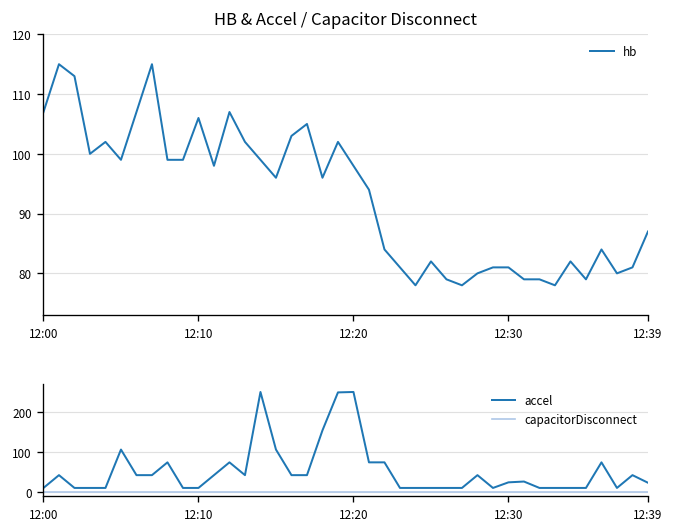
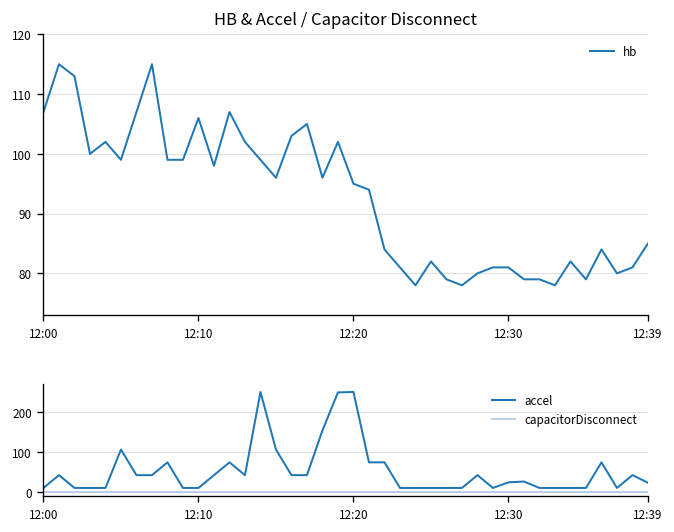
  {
    "HB & Accel / Capacitor Disconnect": {
      "12:00": 107,
      "12:10": 106,
-     "12:20": 98,
+     "12:20": 95,
      "12:30": 81,
-     "12:39": 87
+     "12:39": 85
    }
  }
